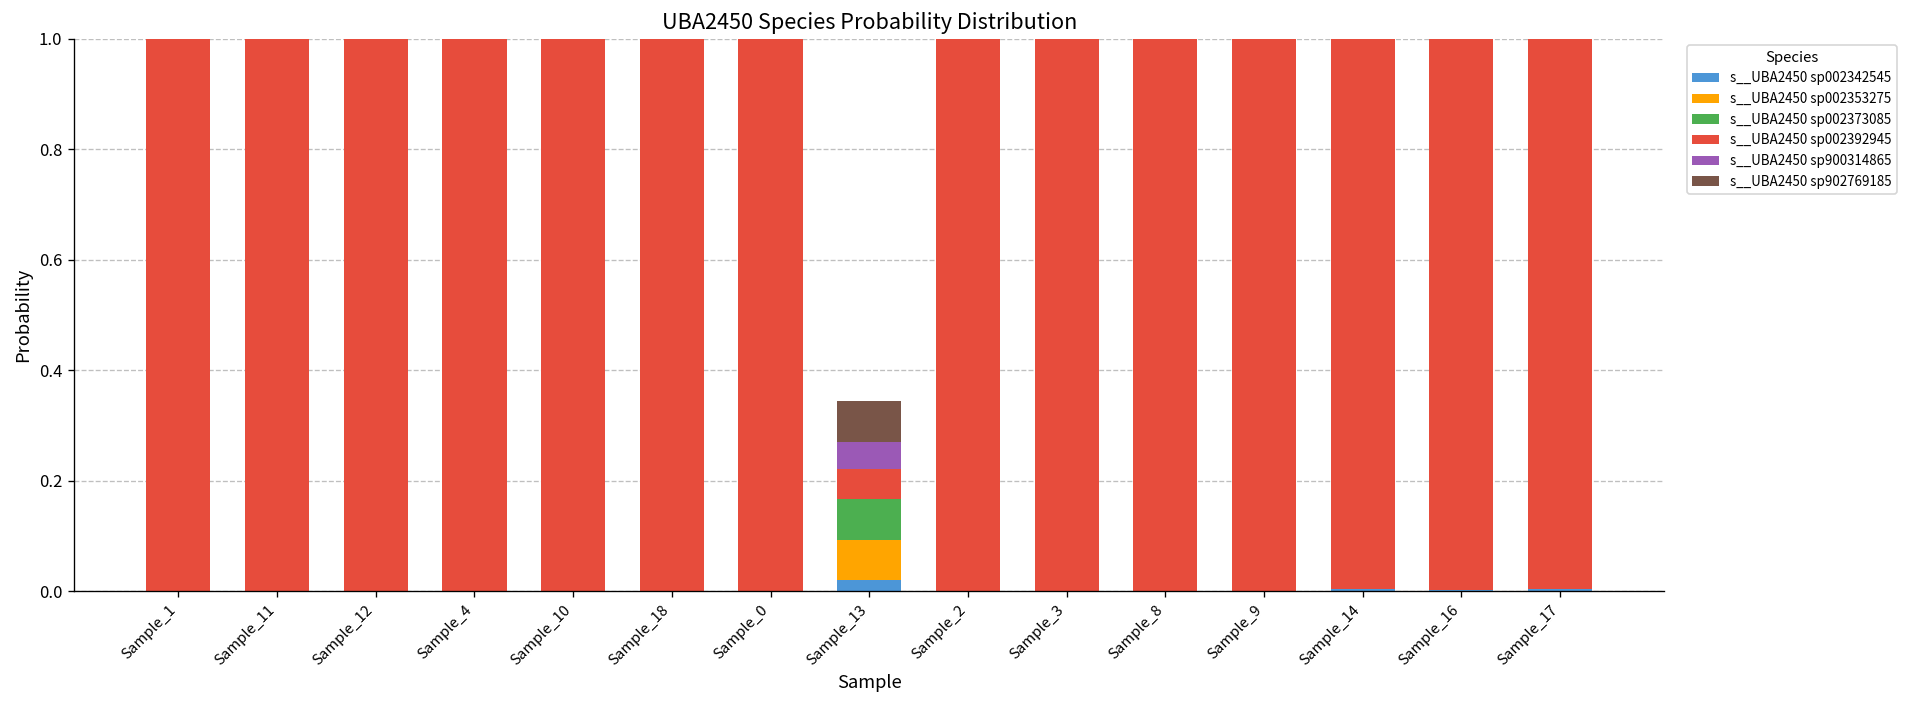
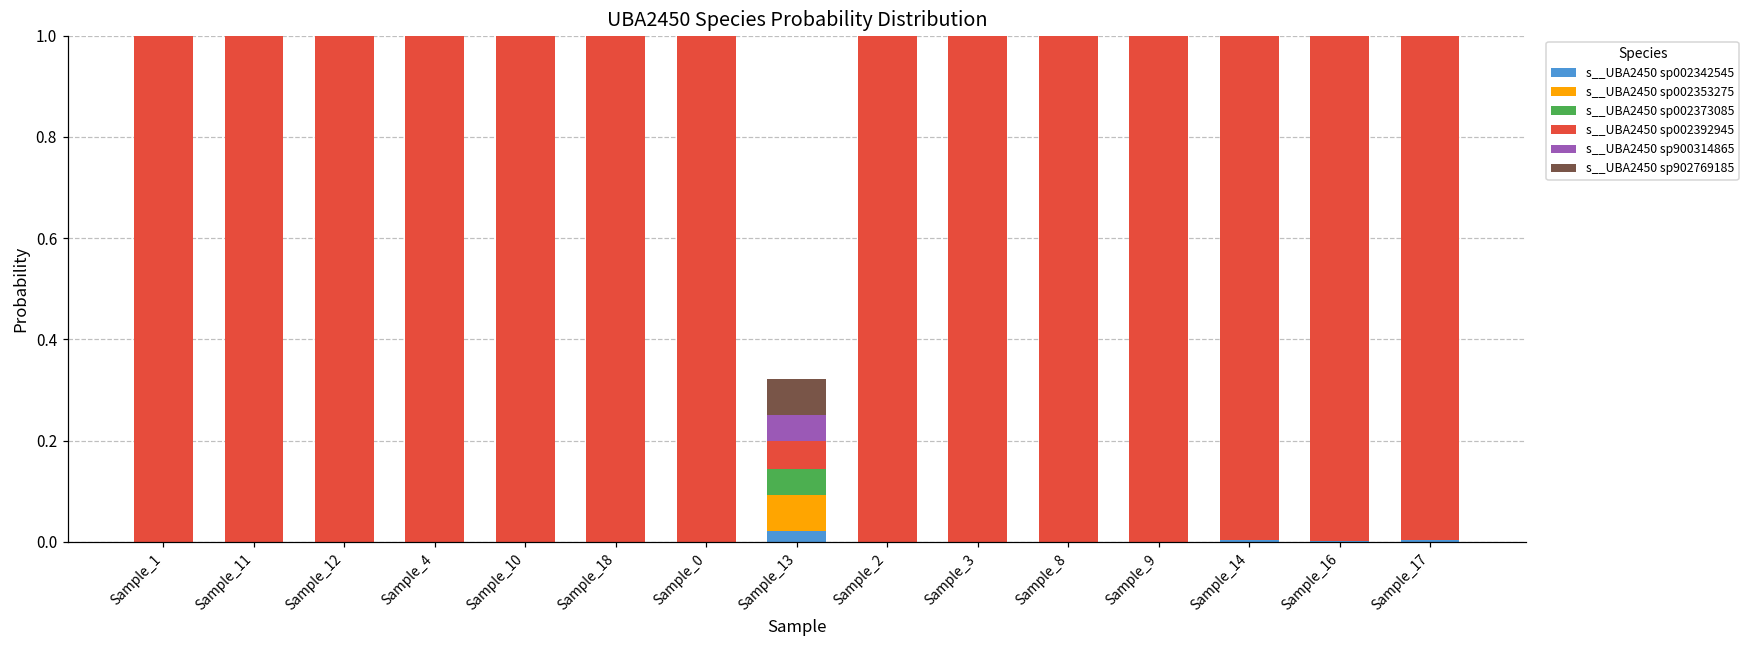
  {
    "s__UBA2450 sp002342545": {
      "Sample_1": 0.00,
      "Sample_11": 0.00,
      "Sample_12": 0.00,
      "Sample_4": 0.00,
      "Sample_10": 0.00,
      "Sample_18": 0.00,
      "Sample_0": 0.00,
      "Sample_13": 0.02,
      "Sample_2": 0.00,
      "Sample_3": 0.00,
      "Sample_8": 0.00,
      "Sample_9": 0.00
    },
    "s__UBA2450 sp002353275": {
      "Sample_1": 0.00,
      "Sample_11": 0.00,
      "Sample_12": 0.00,
      "Sample_4": 0.00,
      "Sample_10": 0.00,
      "Sample_18": 0.00,
      "Sample_0": 0.00,
      "Sample_13": 0.07,
      "Sample_2": 0.00,
      "Sample_3": 0.00,
      "Sample_8": 0.00,
      "Sample_9": 0.00
    },
    "s__UBA2450 sp002373085": {
      "Sample_1": 0.00,
      "Sample_11": 0.00,
      "Sample_12": 0.00,
      "Sample_4": 0.00,
      "Sample_10": 0.00,
      "Sample_18": 0.00,
      "Sample_0": 0.00,
-     "Sample_13": 0.07,
+     "Sample_13": 0.05,
      "Sample_2": 0.00,
      "Sample_3": 0.00,
      "Sample_8": 0.00,
      "Sample_9": 0.00
    },
    "s__UBA2450 sp002392945": {
      "Sample_1": 1.00,
      "Sample_11": 1.00,
      "Sample_12": 1.00,
      "Sample_4": 1.00,
      "Sample_10": 1.00,
      "Sample_18": 1.00,
      "Sample_0": 1.00,
      "Sample_13": 0.06,
      "Sample_2": 1.00,
      "Sample_3": 1.00,
      "Sample_8": 1.00,
      "Sample_9": 1.00,
      "Sample_14": 1.00,
      "Sample_16": 1.00,
      "Sample_17": 1.00
    }
  }
